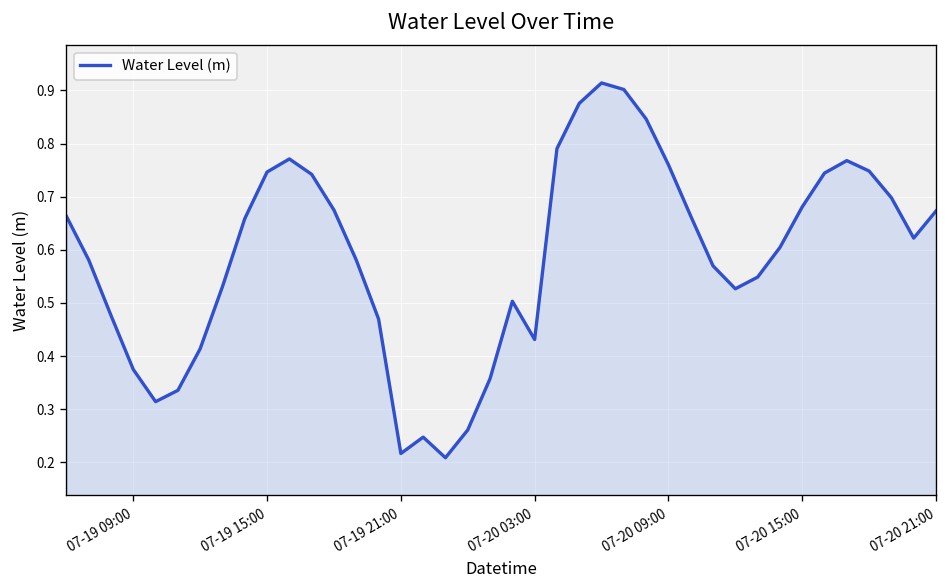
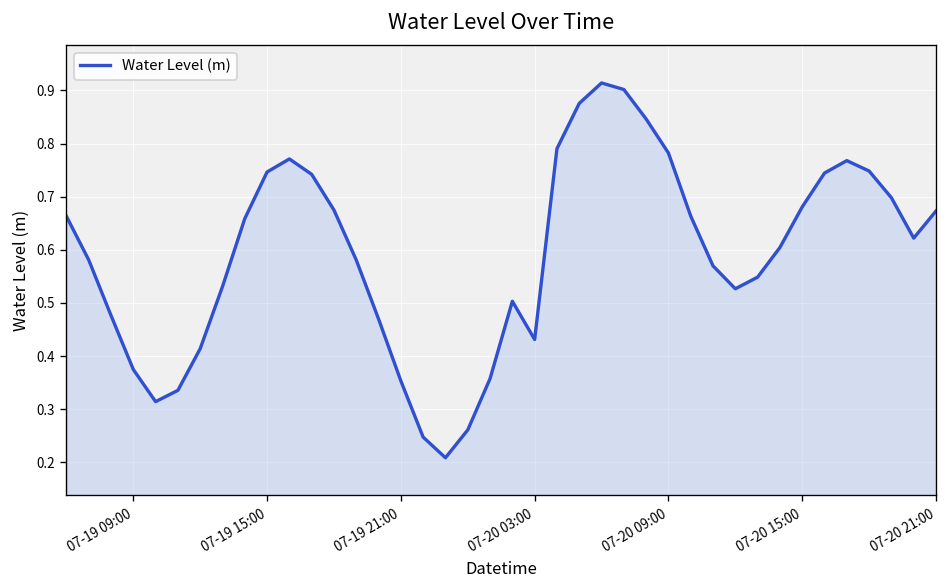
  {
    "07-19 09:00": 0.37,
    "07-19 15:00": 0.75,
-   "07-19 21:00": 0.22,
+   "07-19 21:00": 0.35,
    "07-20 03:00": 0.43,
-   "07-20 09:00": 0.76,
+   "07-20 09:00": 0.78,
    "07-20 15:00": 0.68,
    "07-20 21:00": 0.67
  }
